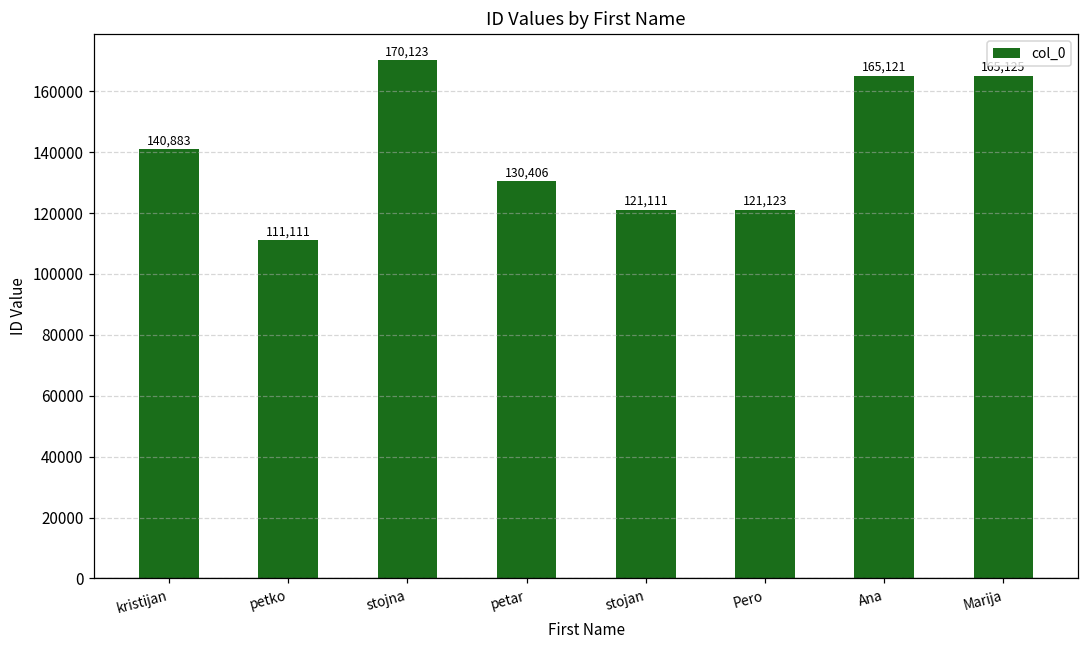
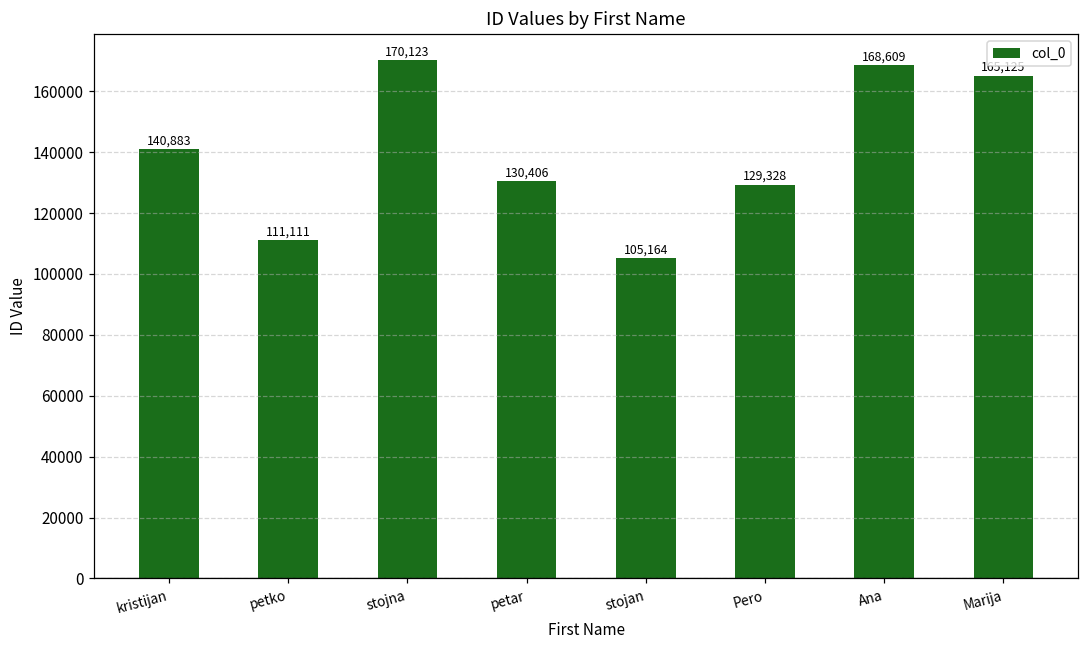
  {
    "kristijan": "140,883",
    "petko": "111,111",
    "stojna": "170,123",
    "petar": "130,406",
-   "stojan": "121,111",
-   "Pero": "121,123",
-   "Ana": "165,121"
+   "stojan": "105,164",
+   "Pero": "129,328",
+   "Ana": "168,609"
  }
